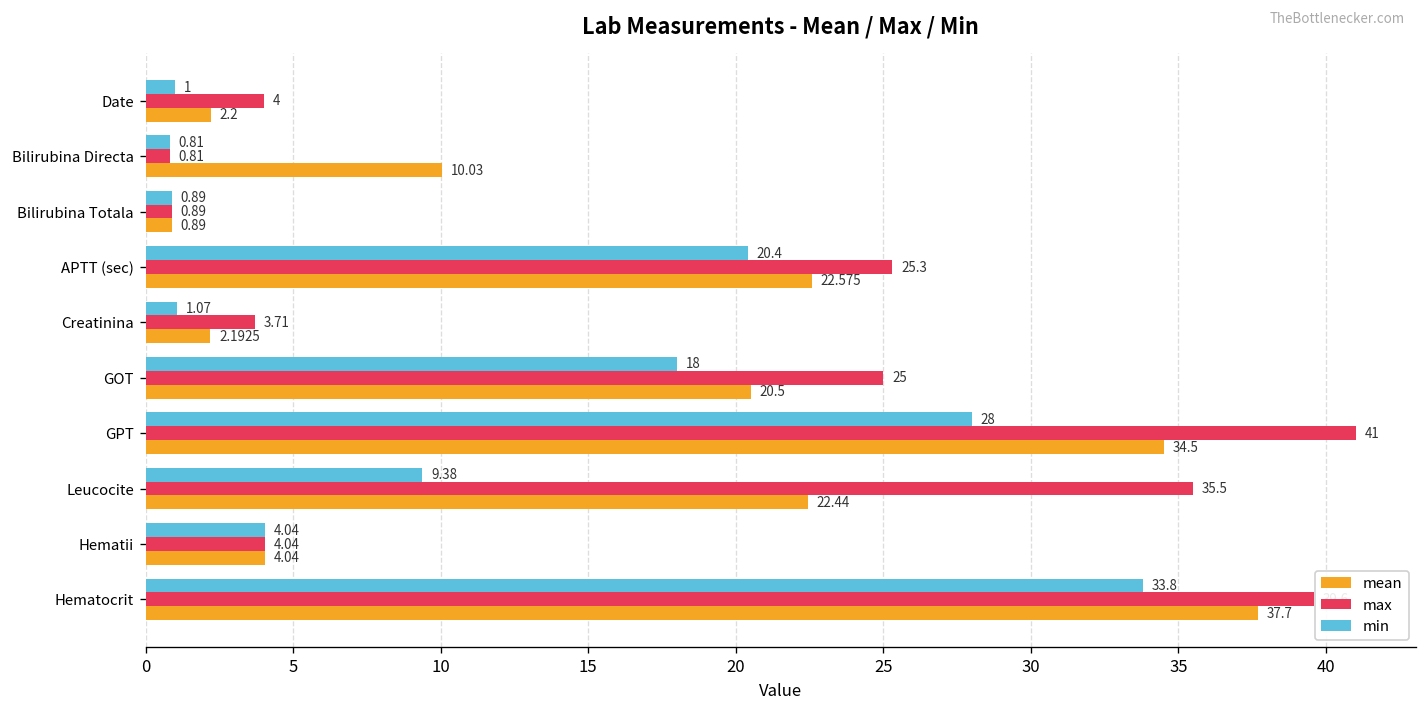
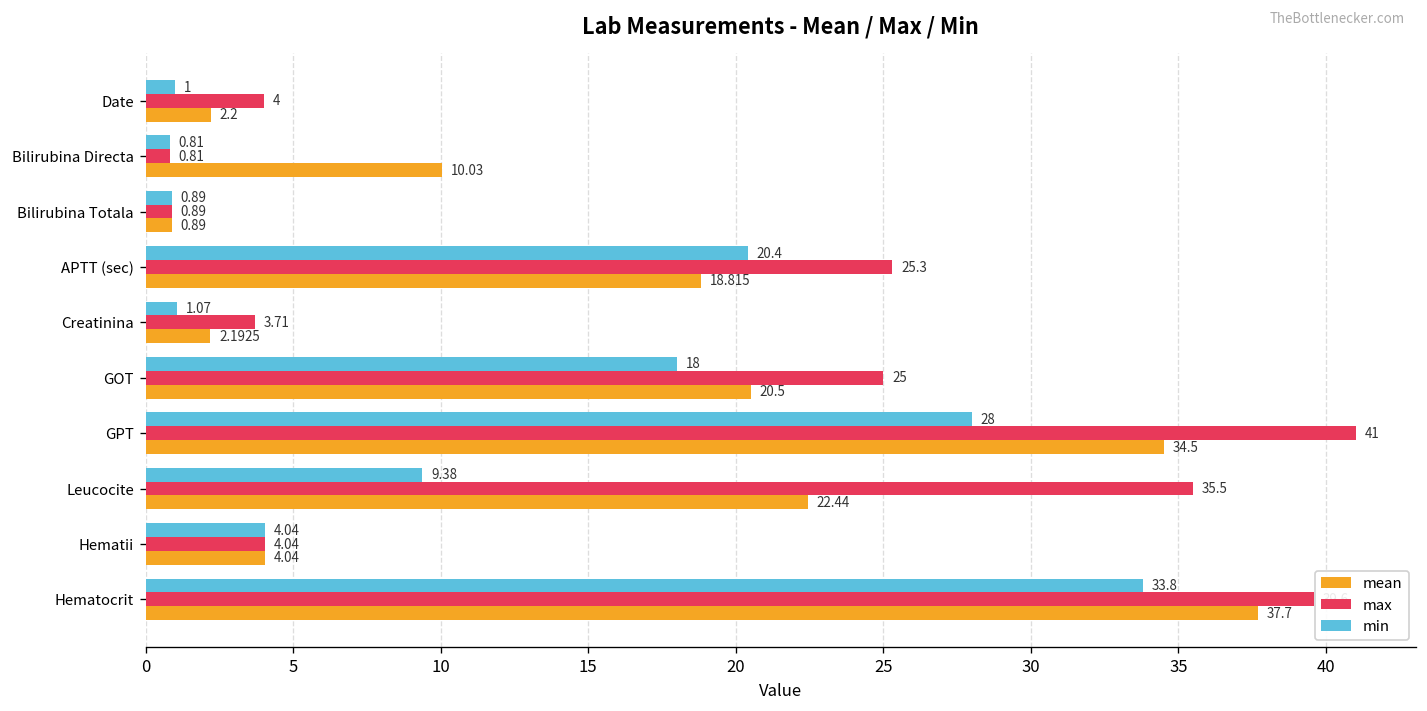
  {
    "mean": {
      "Date": 2.2,
      "Bilirubina Directa": 10.03,
      "Bilirubina Totala": 0.89,
-     "APTT (sec)": 22.575,
+     "APTT (sec)": 18.815,
      "Creatinina": 2.1925,
      "GOT": 20.5,
      "GPT": 34.5,
      "Leucocite": 22.44,
      "Hematii": 4.04,
      "Hematocrit": 37.7
    },
    "max": {
      "Date": 4,
      "Bilirubina Directa": 0.81,
      "Bilirubina Totala": 0.89,
      "APTT (sec)": 25.3,
      "Creatinina": 3.71,
      "GOT": 25,
      "GPT": 41,
      "Leucocite": 35.5,
      "Hematii": 4.04
    },
    "min": {
      "Date": 1,
      "Bilirubina Directa": 0.81,
      "Bilirubina Totala": 0.89,
      "APTT (sec)": 20.4,
      "Creatinina": 1.07,
      "GOT": 18,
      "GPT": 28,
      "Leucocite": 9.38,
      "Hematii": 4.04,
      "Hematocrit": 33.8
    }
  }
